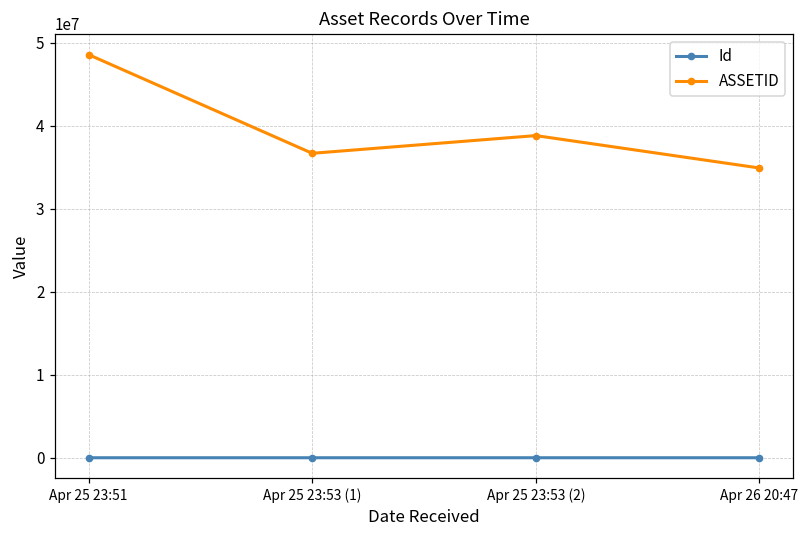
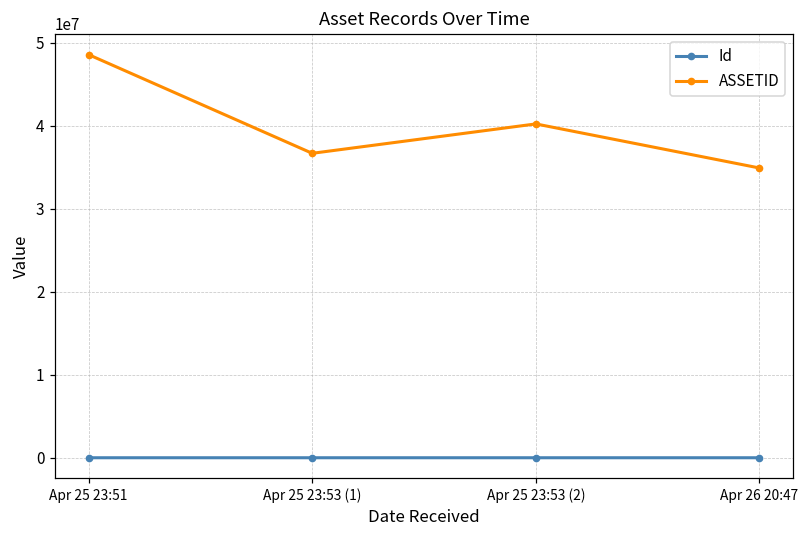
  {
    "Id": {
      "Apr 25 23:51": 0,
      "Apr 25 23:53 (1)": 0,
      "Apr 25 23:53 (2)": 0,
      "Apr 26 20:47": 0
    },
    "ASSETID": {
      "Apr 25 23:51": 49000000,
      "Apr 25 23:53 (1)": 37000000,
-     "Apr 25 23:53 (2)": 39000000,
+     "Apr 25 23:53 (2)": 40000000,
      "Apr 26 20:47": 35000000
    }
  }
